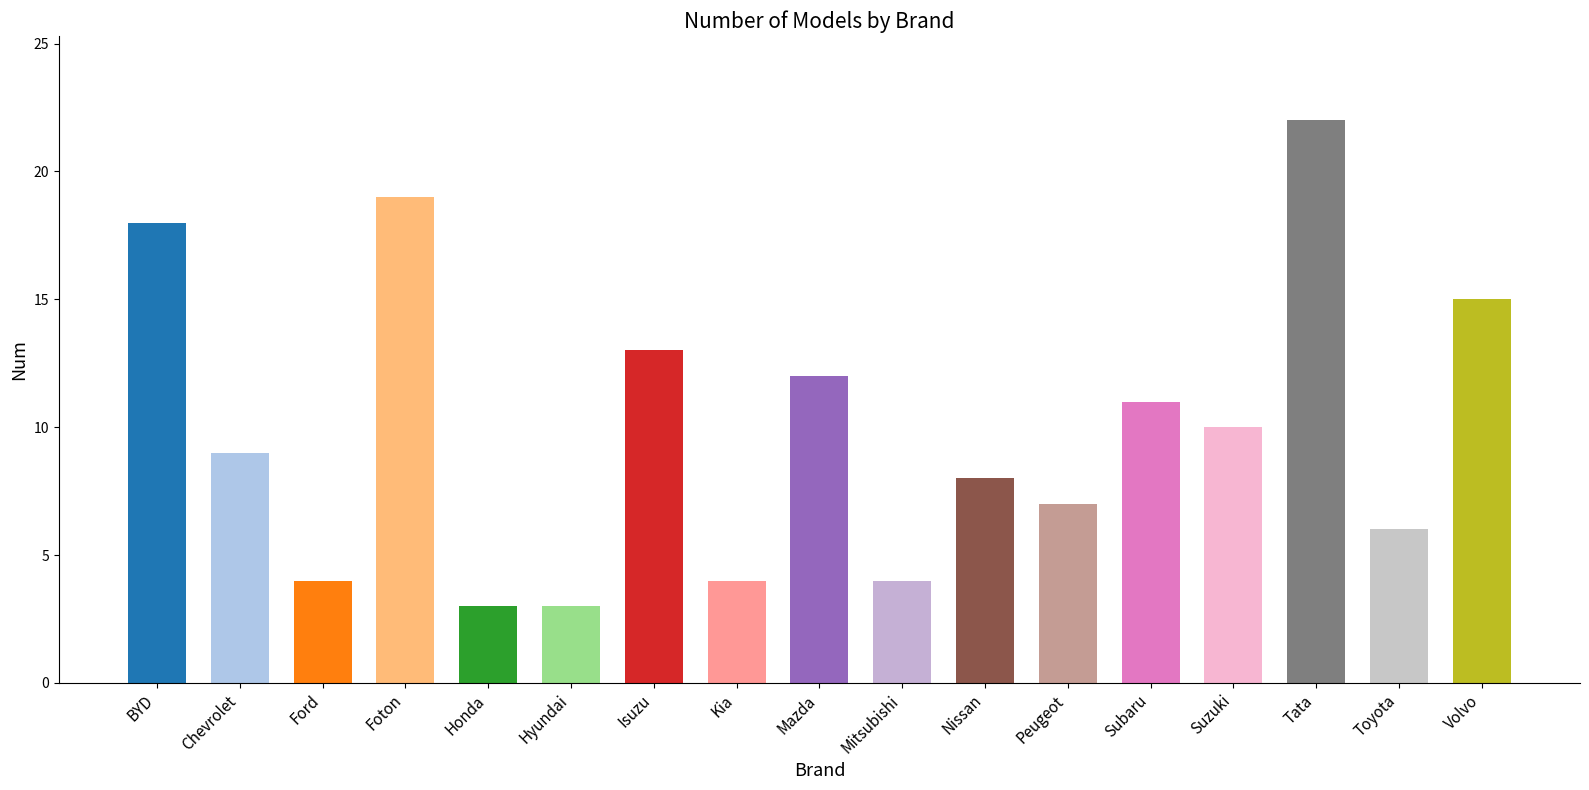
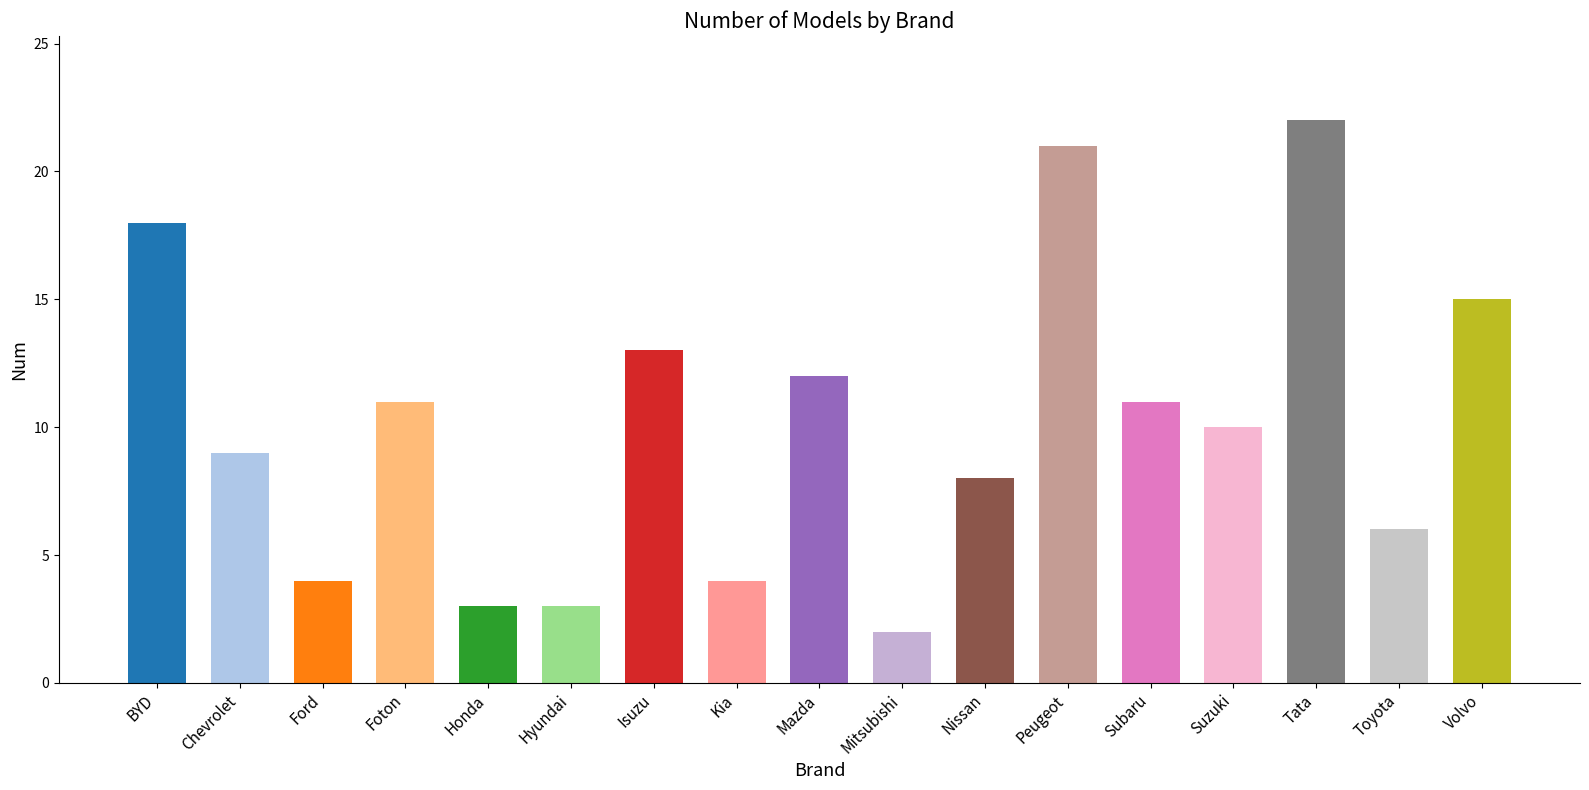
  {
    "BYD": 18,
    "Chevrolet": 9,
    "Ford": 4,
-   "Foton": 19,
+   "Foton": 11,
    "Honda": 3,
    "Hyundai": 3,
    "Isuzu": 13,
    "Kia": 4,
    "Mazda": 12,
-   "Mitsubishi": 4,
+   "Mitsubishi": 2,
    "Nissan": 8,
-   "Peugeot": 7,
+   "Peugeot": 21,
    "Subaru": 11,
    "Suzuki": 10,
    "Tata": 22,
    "Toyota": 6,
    "Volvo": 15
  }
